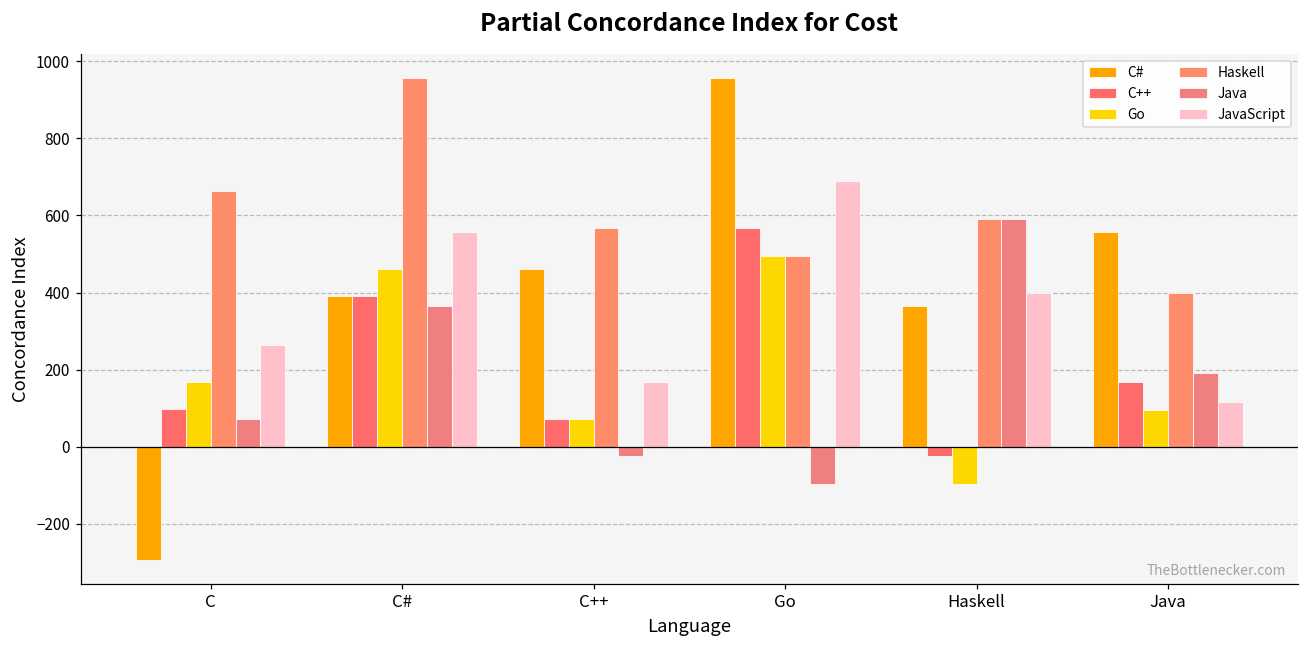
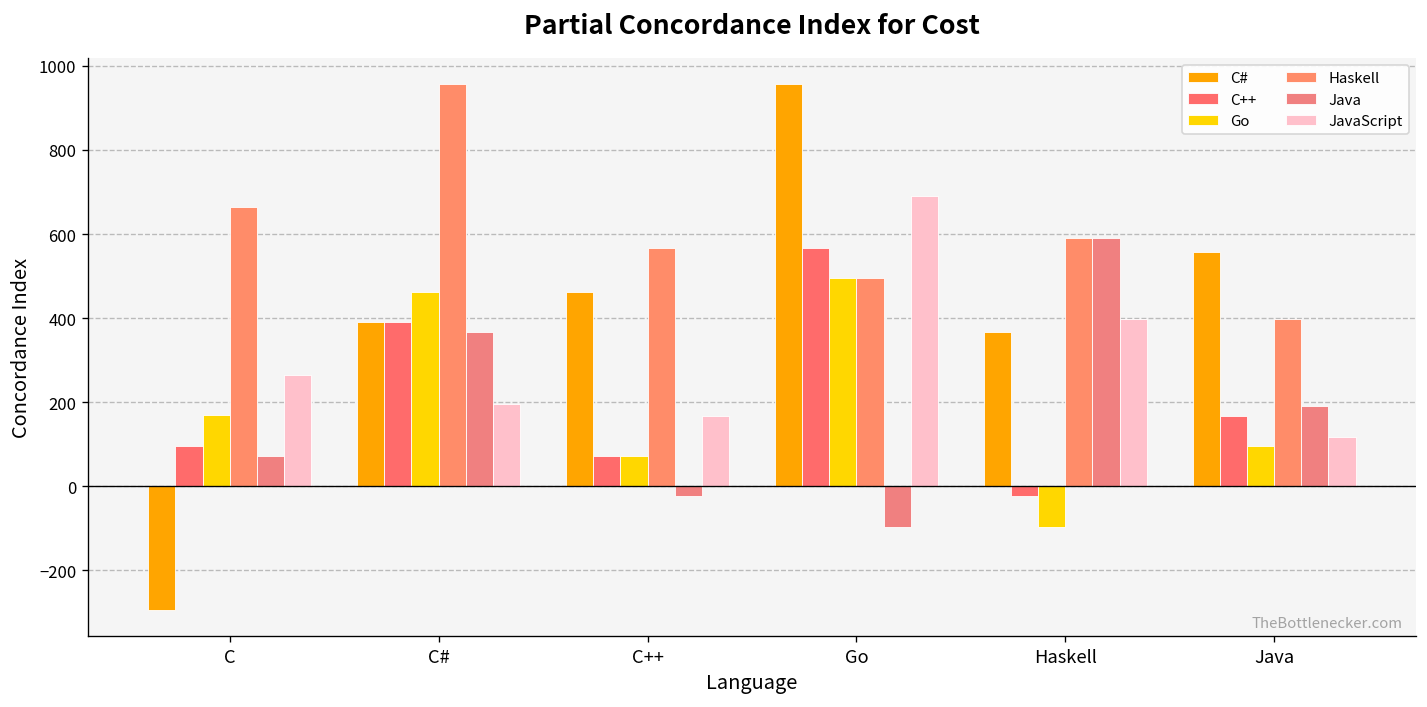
  {
    "JavaScript": {
      "C": 270,
-     "C#": 560,
+     "C#": 200,
      "C++": 170,
      "Go": 690,
      "Haskell": 400,
      "Java": 120
    }
  }
